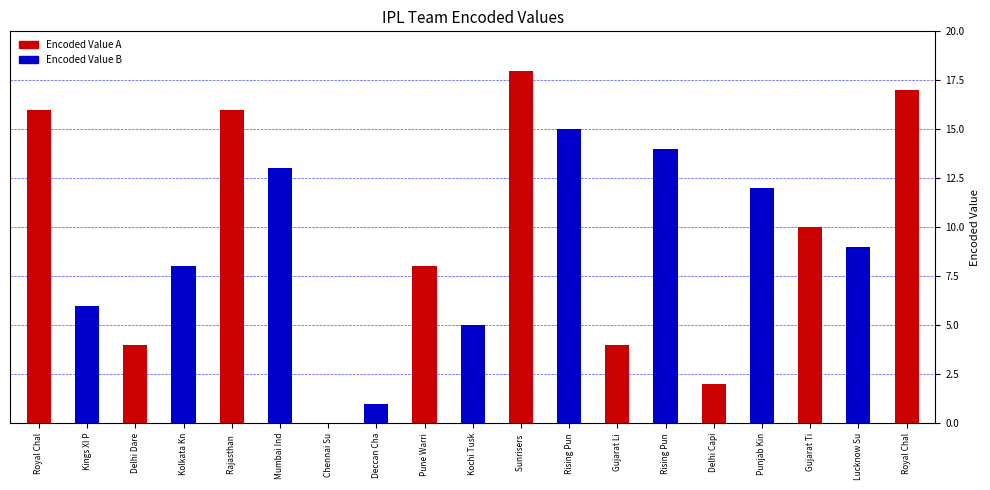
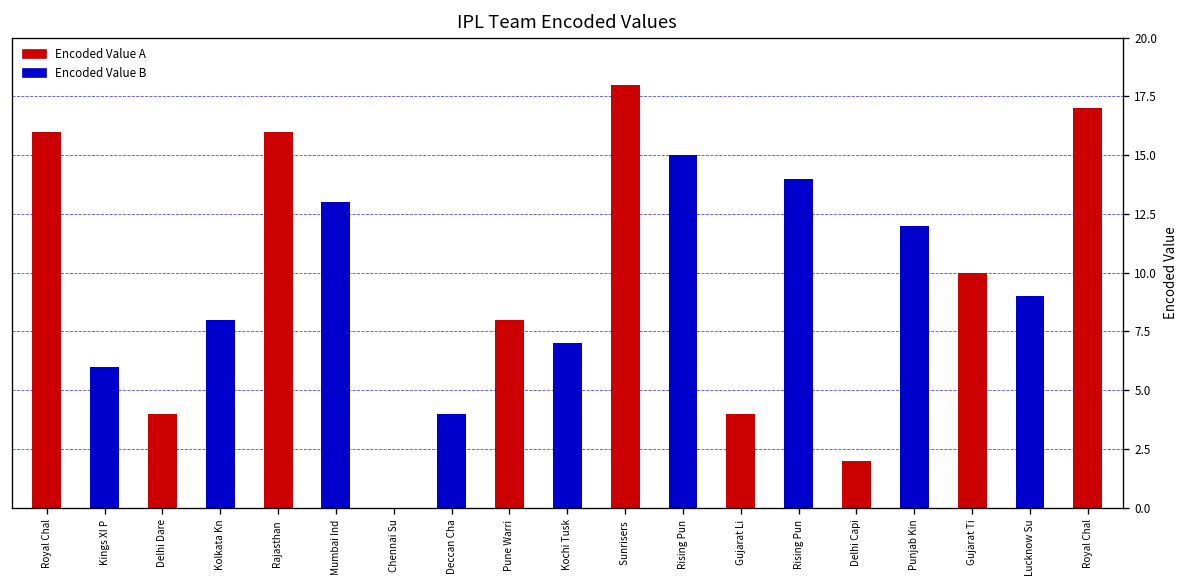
  {
    "Kings XI P": 6,
    "Delhi Dare": 4,
    "Kolkata Kn": 8,
    "Rajasthan": 16,
    "Mumbai Ind": 13,
    "Chennai Su": 0,
-   "Deccan Cha": 1,
+   "Deccan Cha": 4,
    "Pune Warri": 8,
-   "Kochi Tusk": 5,
+   "Kochi Tusk": 7,
    "Sunrisers": 18,
    "Gujarat Li": 4,
    "Delhi Capi": 2,
    "Punjab Kin": 12,
    "Gujarat Ti": 10,
    "Lucknow Su": 9
  }
